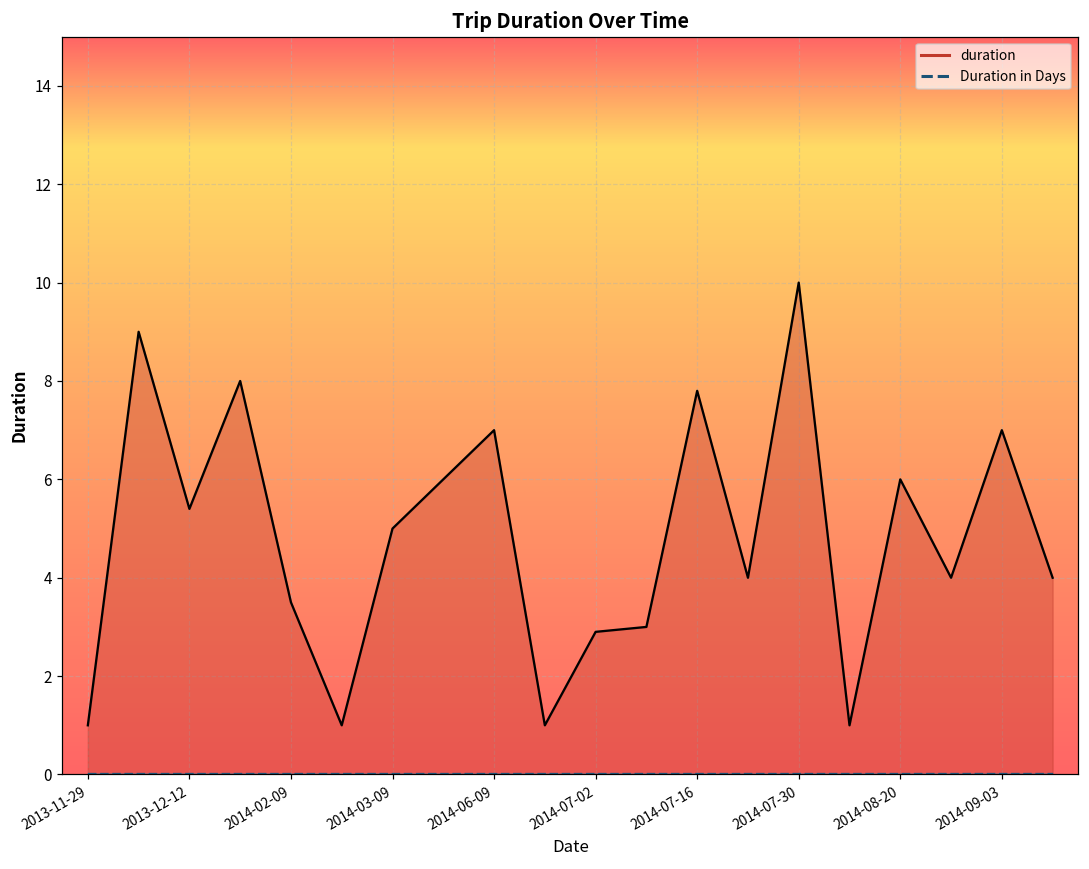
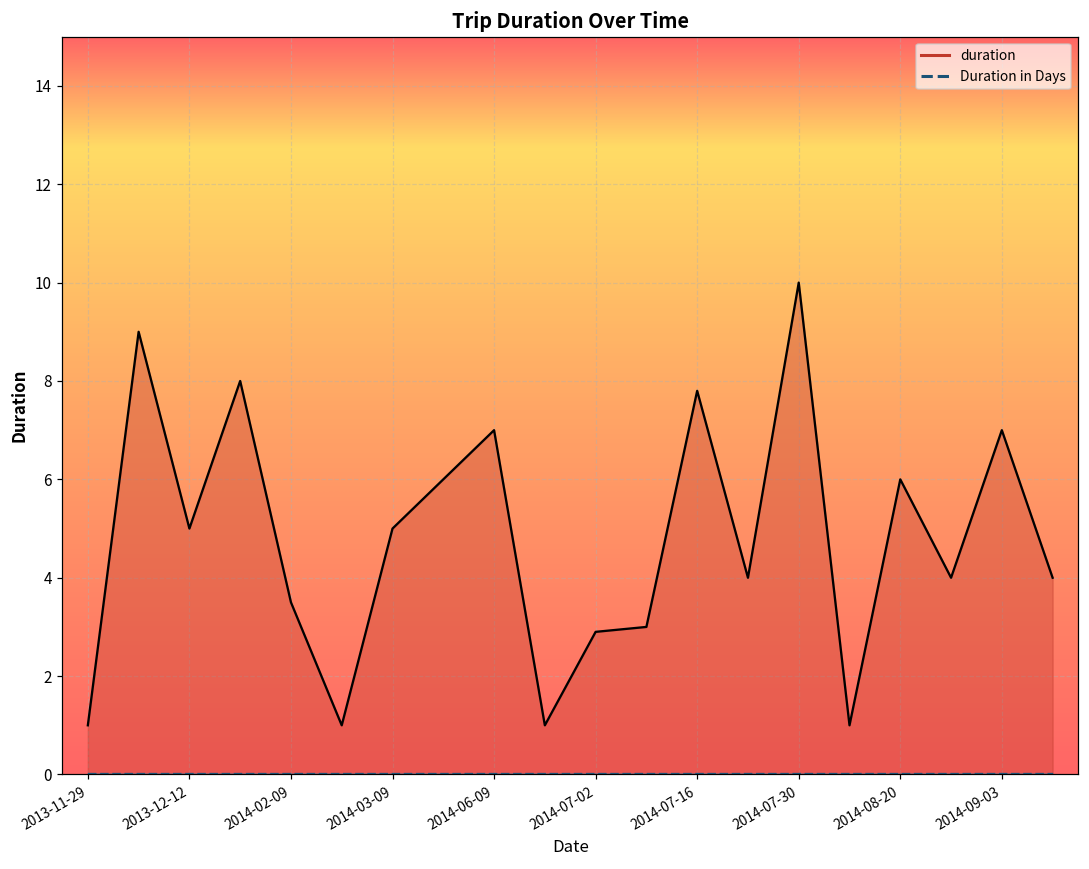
  {
    "duration": {
      "2013-11-29": 1.0,
-     "2013-12-12": 5.4,
+     "2013-12-12": 5.0,
      "2014-02-09": 3.5,
      "2014-03-09": 5.0,
      "2014-06-09": 7.0,
      "2014-07-02": 2.9,
      "2014-07-16": 7.8,
      "2014-07-30": 10.0,
      "2014-08-20": 6.0,
      "2014-09-03": 7.0
    }
  }
